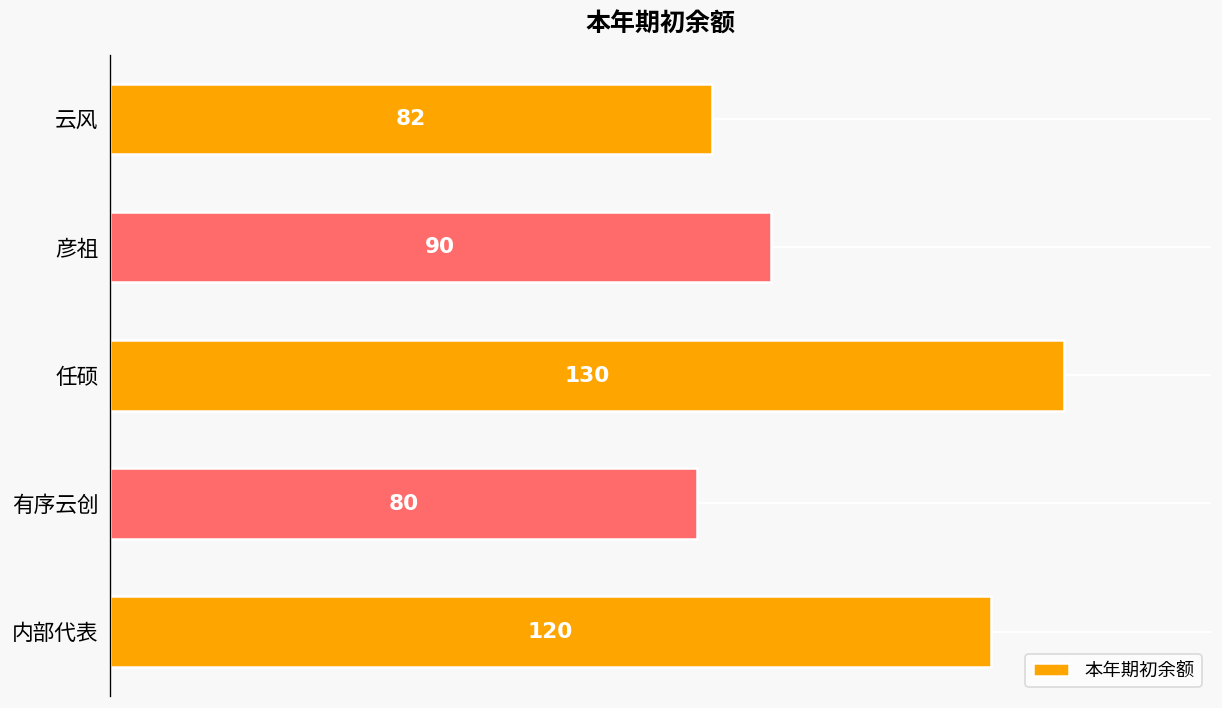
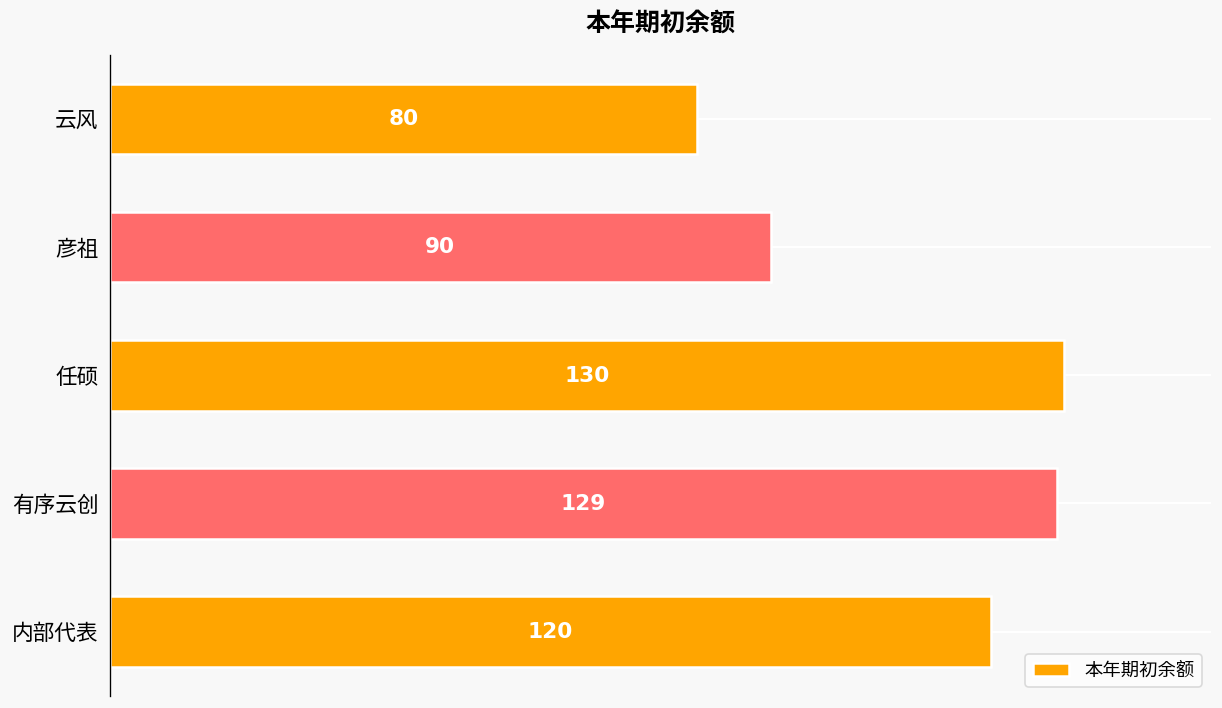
  {
-   "云风": 82,
+   "云风": 80,
    "彦祖": 90,
    "任硕": 130,
-   "有序云创": 80,
+   "有序云创": 129,
    "内部代表": 120
  }
